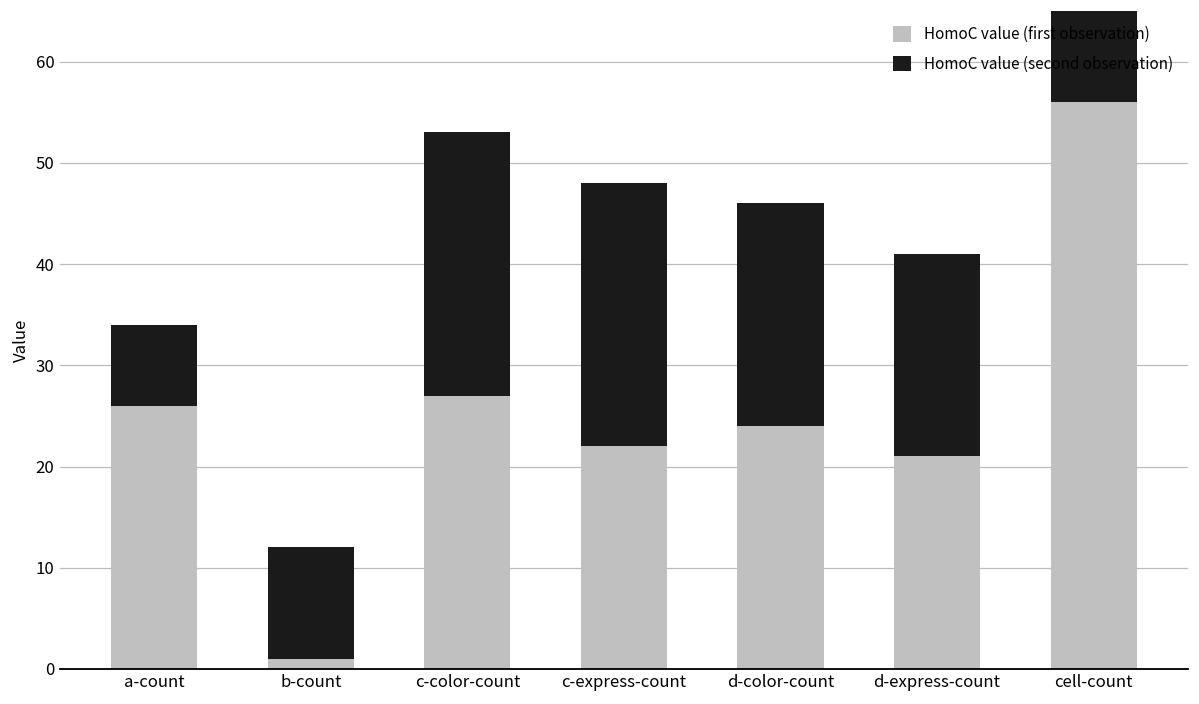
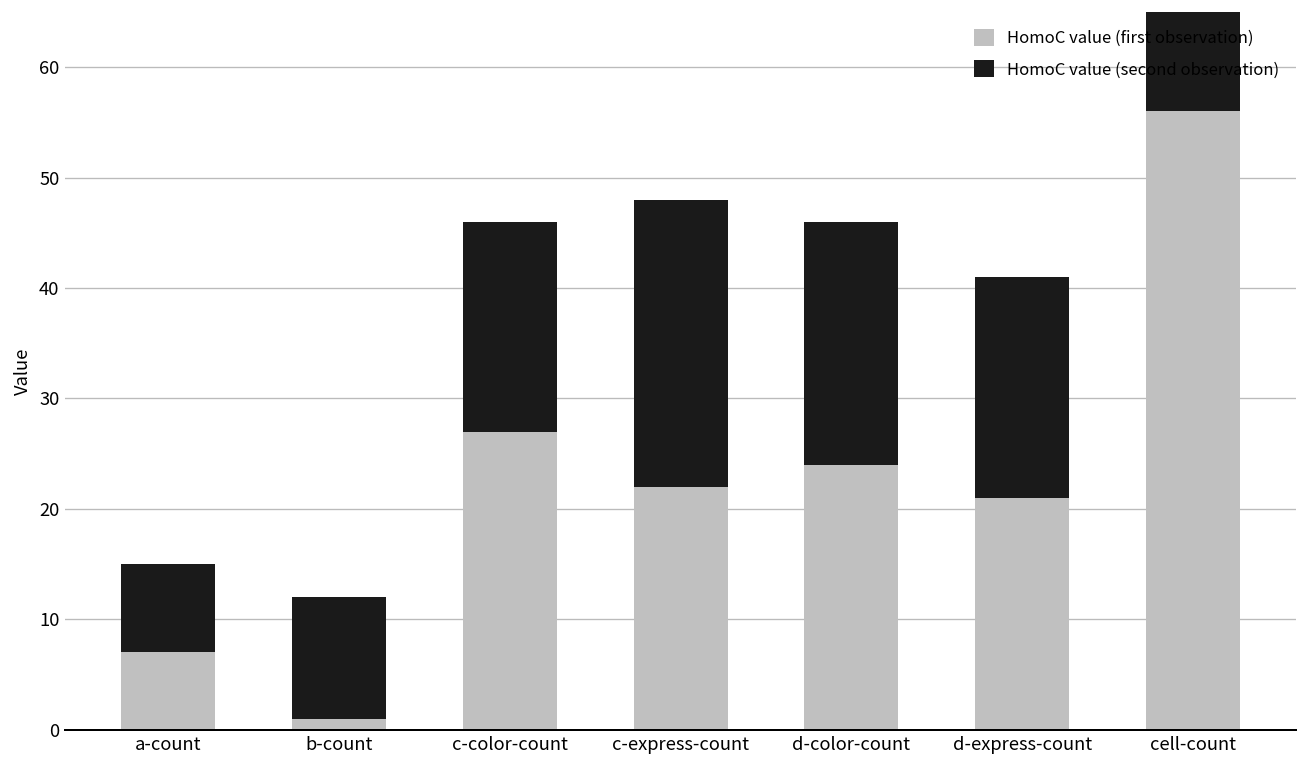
  {
    "HomoC value (first observation)": {
-     "a-count": 26,
+     "a-count": 7,
      "b-count": 1,
      "c-color-count": 27,
      "c-express-count": 22,
      "d-color-count": 24,
      "d-express-count": 21,
      "cell-count": 56
    },
    "HomoC value (second observation)": {
      "a-count": 8,
      "b-count": 11,
-     "c-color-count": 26,
+     "c-color-count": 19,
      "c-express-count": 26,
      "d-color-count": 22,
      "d-express-count": 20
    }
  }
